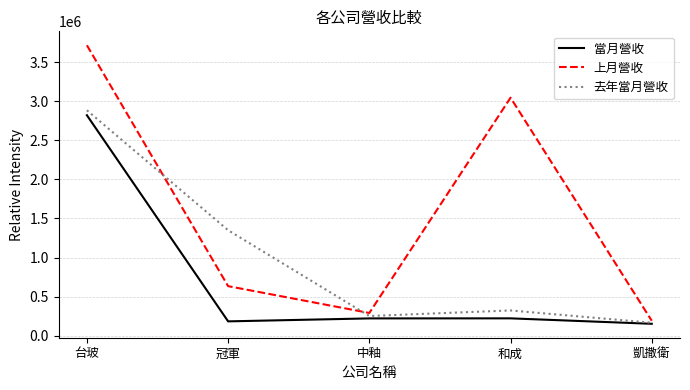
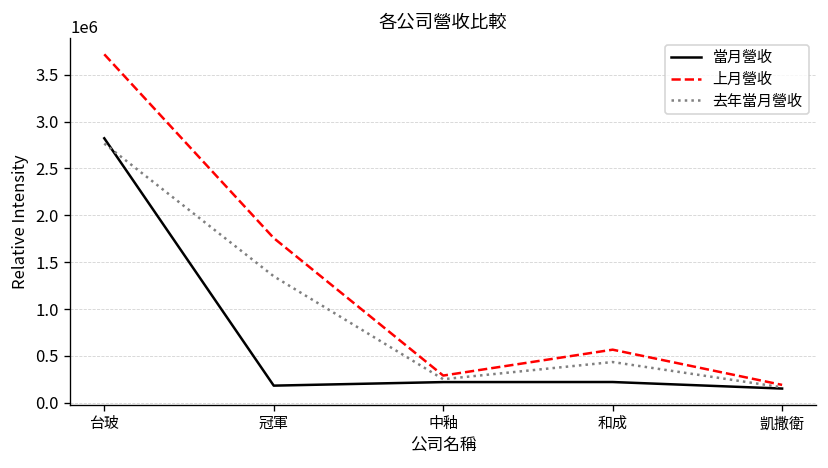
  {
    "當月營收": {
      "台玻": 2800000,
      "冠軍": 200000,
      "和成": 200000
    },
    "上月營收": {
      "台玻": 3700000,
-     "冠軍": 600000,
+     "冠軍": 1800000,
      "中釉": 300000,
-     "和成": 3000000
+     "和成": 600000
    },
    "去年當月營收": {
-     "台玻": 2900000,
+     "台玻": 2800000,
      "冠軍": 1300000,
-     "和成": 300000
+     "和成": 400000
    }
  }
